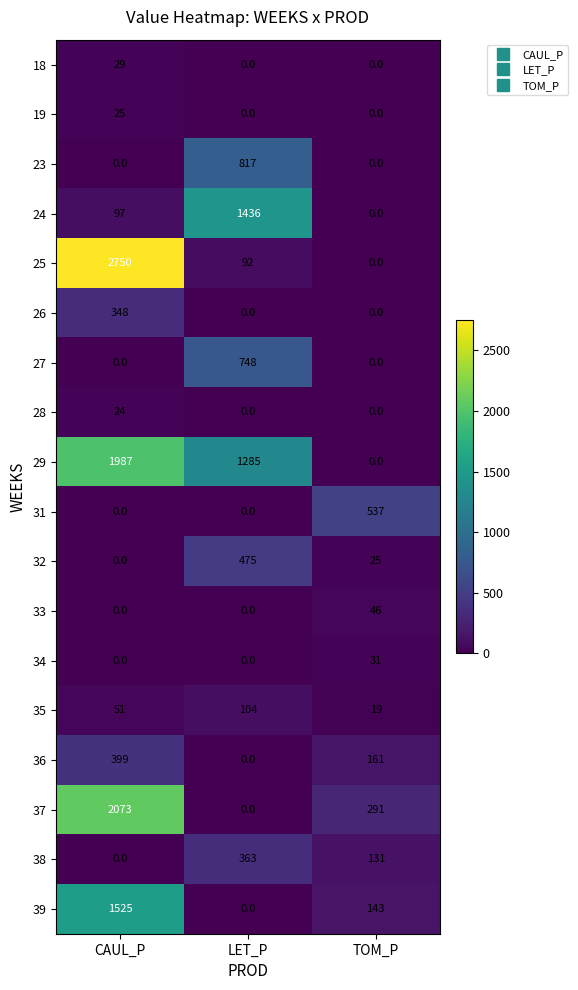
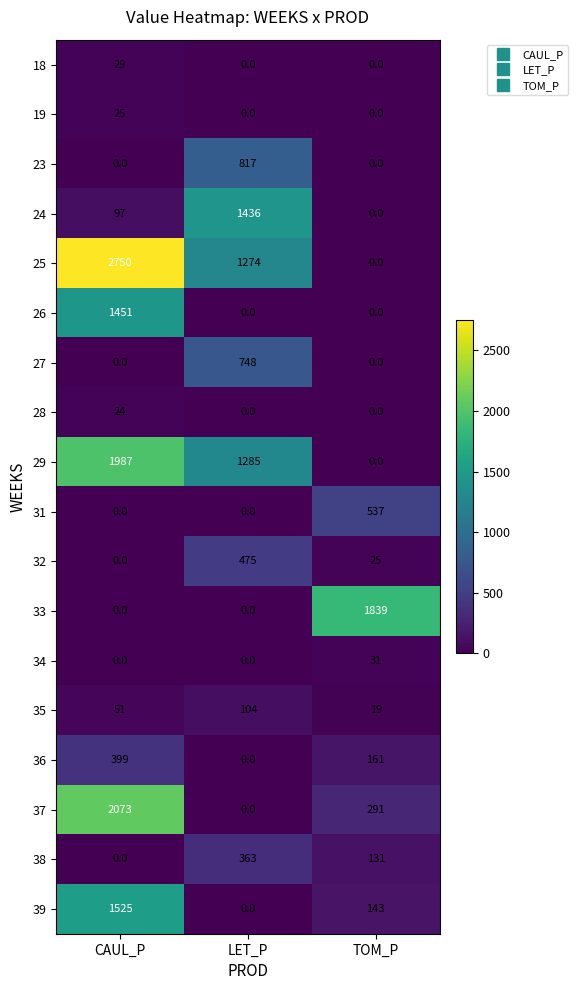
  {
    "18": {
      "CAUL_P": 29,
      "LET_P": 0.0,
      "TOM_P": 0.0
    },
    "19": {
      "CAUL_P": 25,
      "LET_P": 0.0,
      "TOM_P": 0.0
    },
    "23": {
      "CAUL_P": 0.0,
      "LET_P": 817,
      "TOM_P": 0.0
    },
    "24": {
      "CAUL_P": 97,
      "LET_P": 1436,
      "TOM_P": 0.0
    },
    "25": {
      "CAUL_P": 2750,
-     "LET_P": 92,
+     "LET_P": 1274,
      "TOM_P": 0.0
    },
    "26": {
-     "CAUL_P": 348,
+     "CAUL_P": 1451,
      "LET_P": 0.0,
      "TOM_P": 0.0
    },
    "27": {
      "CAUL_P": 0.0,
      "LET_P": 748,
      "TOM_P": 0.0
    },
    "28": {
      "CAUL_P": 24,
      "LET_P": 0.0,
      "TOM_P": 0.0
    },
    "29": {
      "CAUL_P": 1987,
      "LET_P": 1285,
      "TOM_P": 0.0
    },
    "31": {
      "CAUL_P": 0.0,
      "LET_P": 0.0,
      "TOM_P": 537
    },
    "32": {
      "CAUL_P": 0.0,
      "LET_P": 475,
      "TOM_P": 25
    },
    "33": {
      "CAUL_P": 0.0,
      "LET_P": 0.0,
-     "TOM_P": 46
+     "TOM_P": 1839
    },
    "34": {
      "CAUL_P": 0.0,
      "LET_P": 0.0,
      "TOM_P": 31
    },
    "35": {
      "CAUL_P": 51,
      "LET_P": 104,
      "TOM_P": 19
    },
    "36": {
      "CAUL_P": 399,
      "LET_P": 0.0,
      "TOM_P": 161
    },
    "37": {
      "CAUL_P": 2073,
      "LET_P": 0.0,
      "TOM_P": 291
    },
    "38": {
      "CAUL_P": 0.0,
      "LET_P": 363,
      "TOM_P": 131
    },
    "39": {
      "CAUL_P": 1525,
      "LET_P": 0.0,
      "TOM_P": 143
    }
  }
